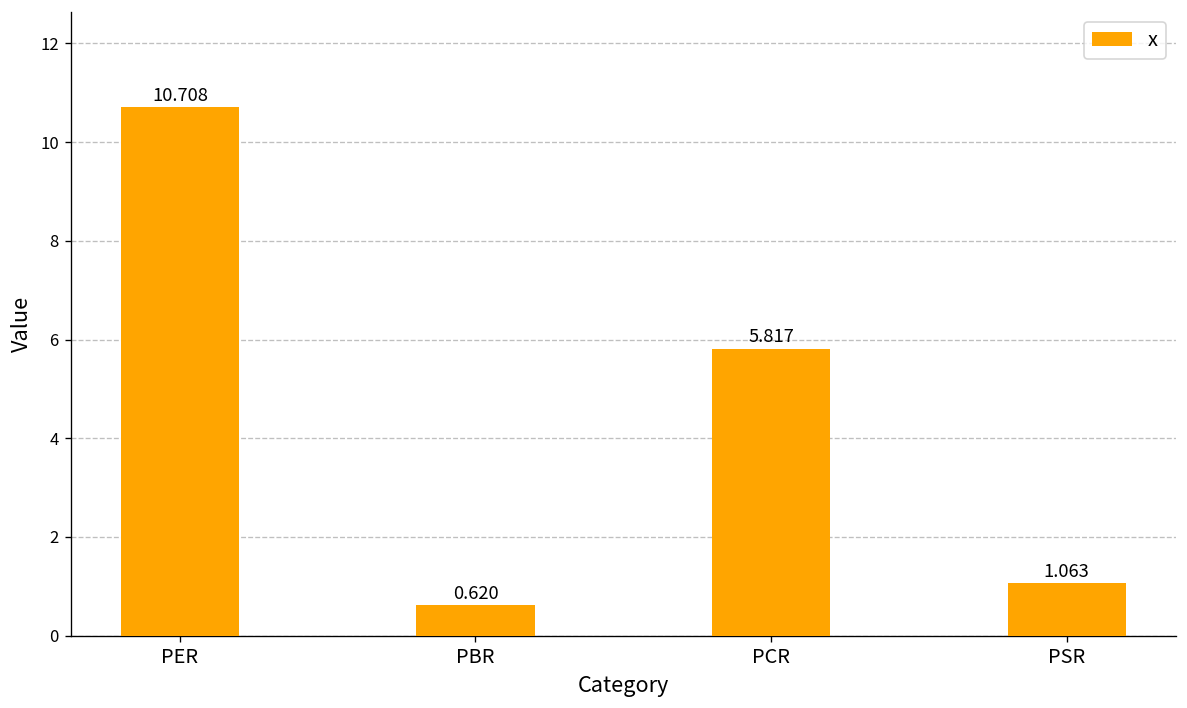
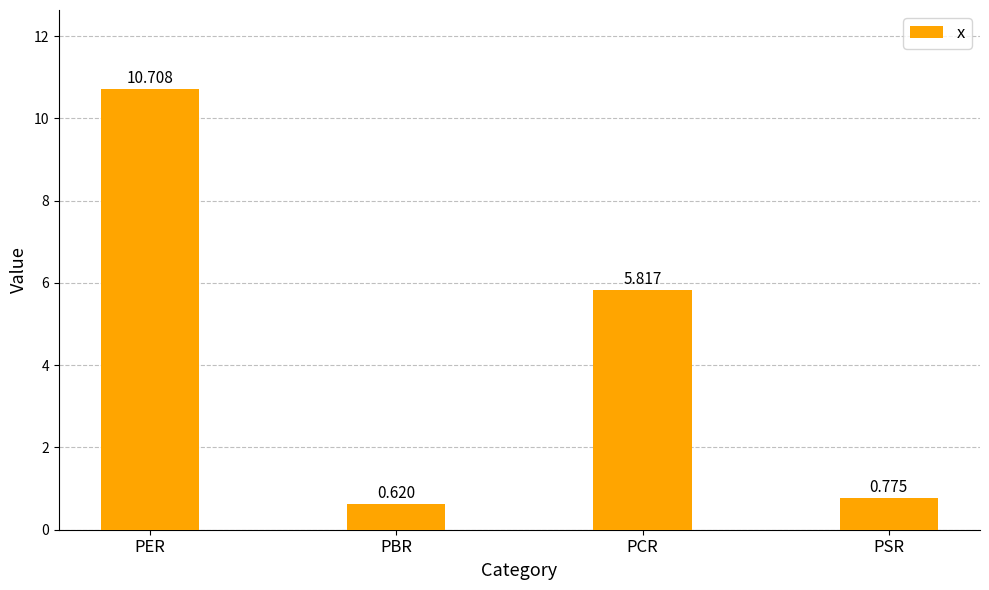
  {
    "PER": 10.708,
    "PBR": 0.620,
    "PCR": 5.817,
-   "PSR": 1.063
+   "PSR": 0.775
  }
